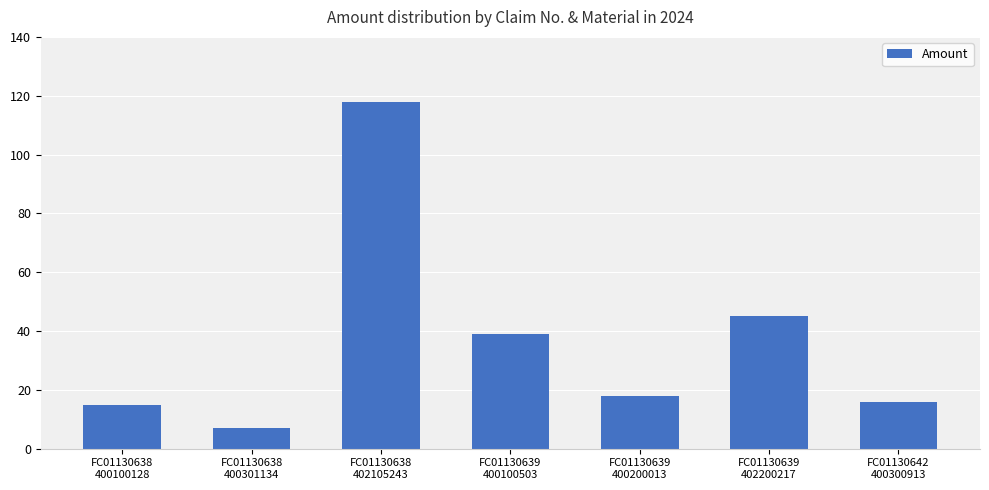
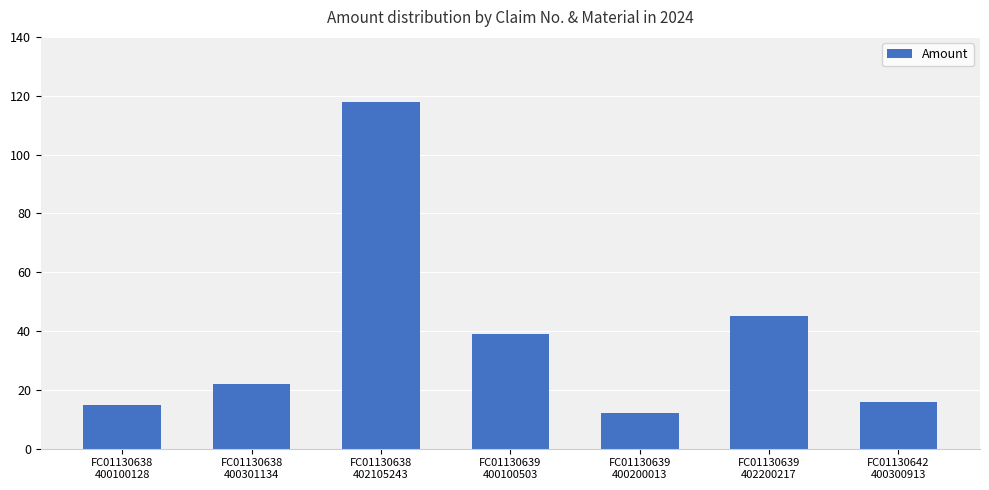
  {
    "FC01130638 400100128": 15,
-   "FC01130638 400301134": 7,
+   "FC01130638 400301134": 22,
    "FC01130638 402105243": 118,
    "FC01130639 400100503": 39,
-   "FC01130639 400200013": 18,
+   "FC01130639 400200013": 12,
    "FC01130639 402200217": 45,
    "FC01130642 400300913": 16
  }
